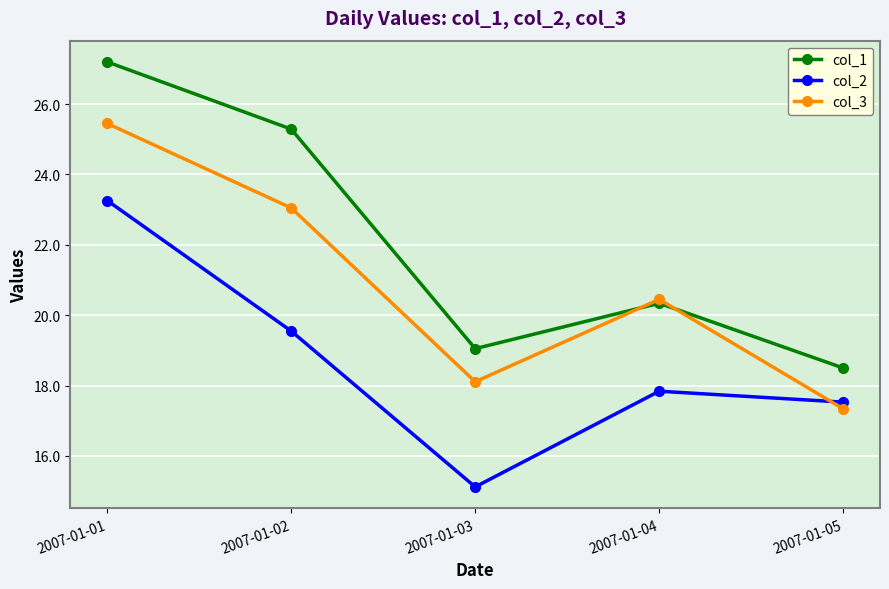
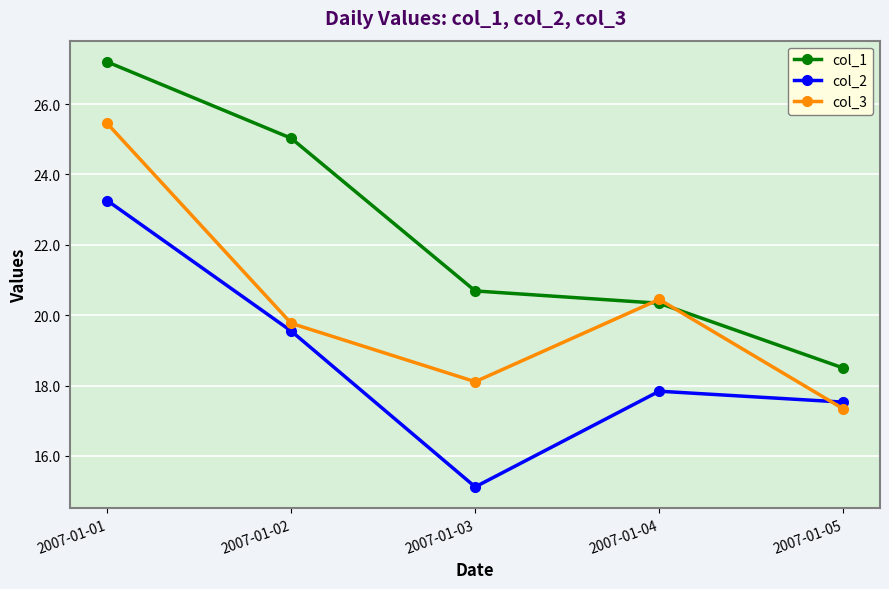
  {
    "col_1": {
      "2007-01-01": 27.2,
-     "2007-01-02": 25.3,
-     "2007-01-03": 19.1,
+     "2007-01-02": 25.0,
+     "2007-01-03": 20.7,
      "2007-01-04": 20.3,
      "2007-01-05": 18.5
    },
    "col_2": {
      "2007-01-01": 23.3,
      "2007-01-02": 19.6,
      "2007-01-03": 15.1,
      "2007-01-04": 17.8,
      "2007-01-05": 17.5
    },
    "col_3": {
      "2007-01-01": 25.5,
-     "2007-01-02": 23.1,
+     "2007-01-02": 19.8,
      "2007-01-03": 18.1,
      "2007-01-04": 20.5,
      "2007-01-05": 17.3
    }
  }
